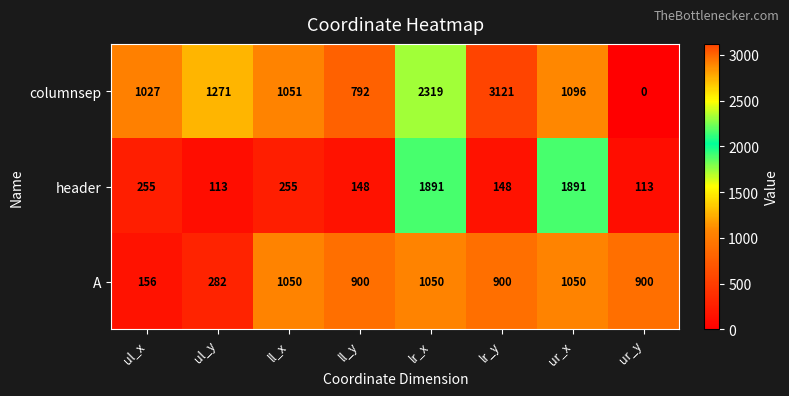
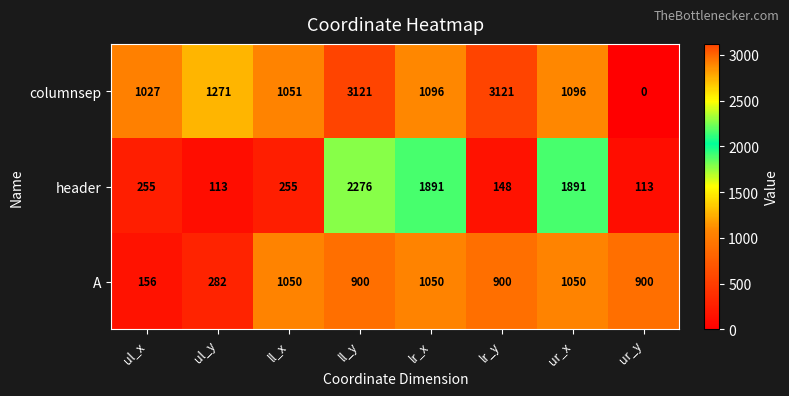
  {
    "columnsep": {
      "ul_x": 1027,
      "ul_y": 1271,
      "ll_x": 1051,
-     "ll_y": 792,
-     "lr_x": 2319,
+     "ll_y": 3121,
+     "lr_x": 1096,
      "lr_y": 3121,
      "ur_x": 1096,
      "ur_y": 0
    },
    "header": {
      "ul_x": 255,
      "ul_y": 113,
      "ll_x": 255,
-     "ll_y": 148,
+     "ll_y": 2276,
      "lr_x": 1891,
      "lr_y": 148,
      "ur_x": 1891,
      "ur_y": 113
    },
    "A": {
      "ul_x": 156,
      "ul_y": 282,
      "ll_x": 1050,
      "ll_y": 900,
      "lr_x": 1050,
      "lr_y": 900,
      "ur_x": 1050,
      "ur_y": 900
    }
  }
